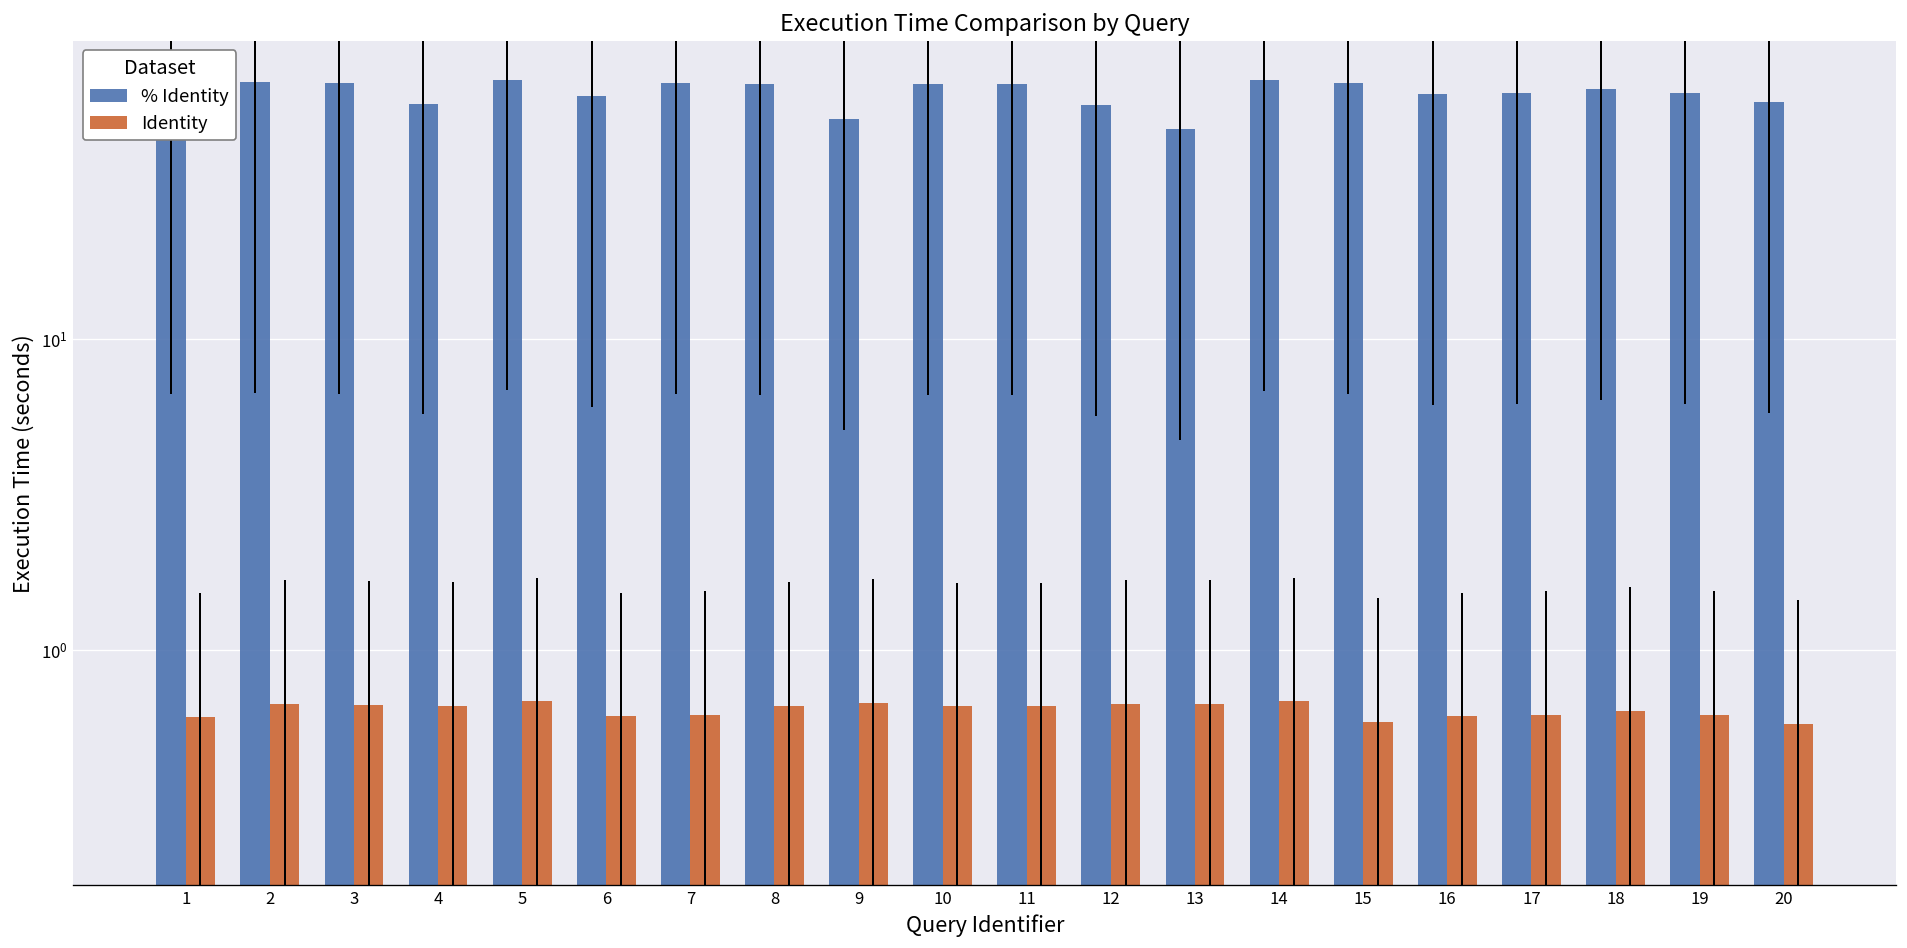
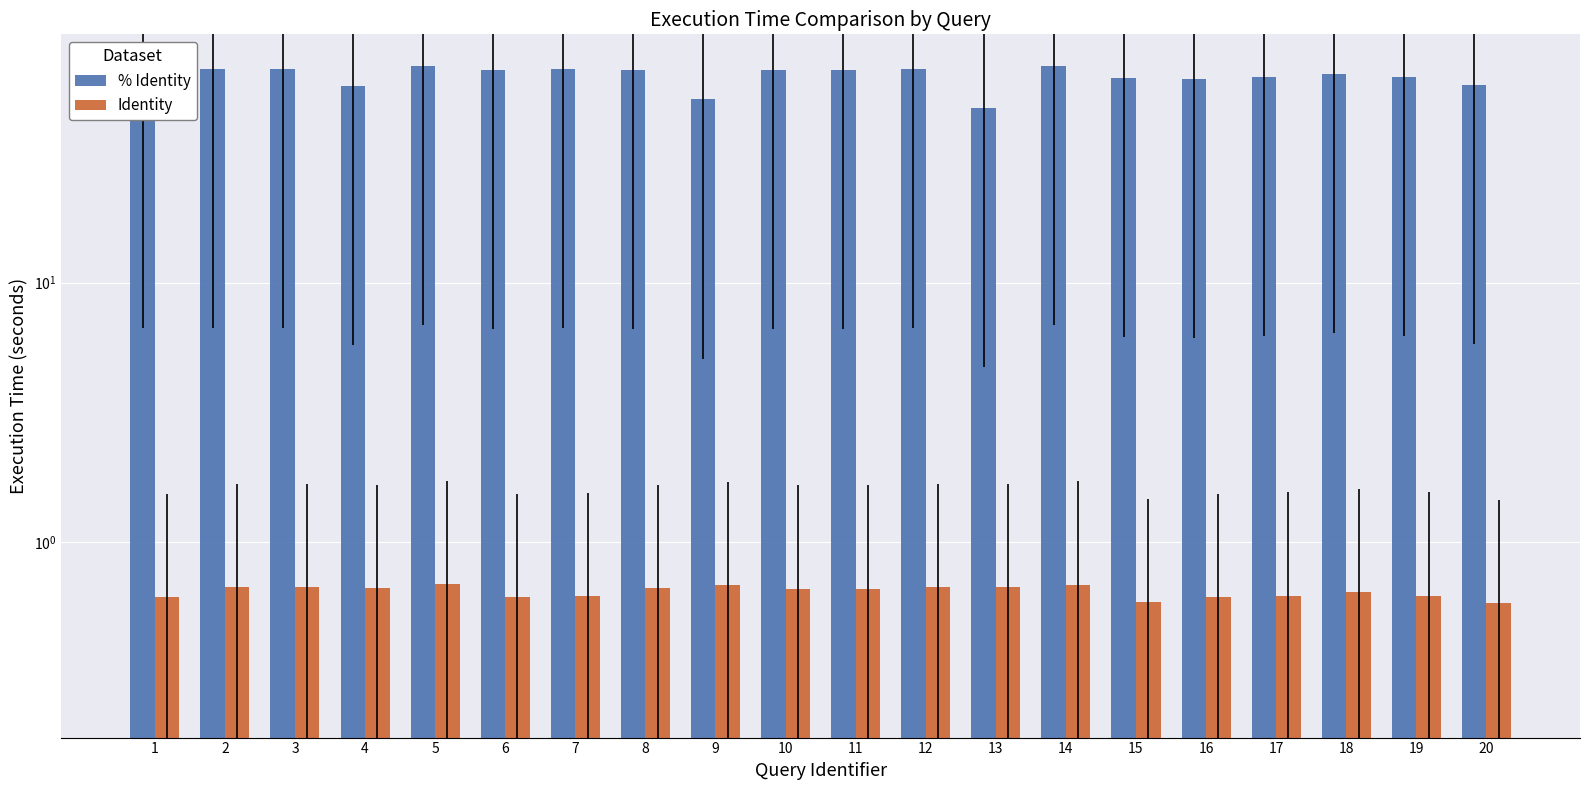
  {
    "% Identity": {
      "2": 67,
      "3": 67,
      "4": 57,
      "5": 68,
-     "6": 61,
+     "6": 66,
      "7": 67,
      "8": 66,
      "9": 51,
      "10": 66,
      "11": 66,
-     "12": 57,
+     "12": 67,
      "13": 47,
      "14": 68,
-     "15": 67,
+     "15": 62,
      "16": 61,
      "17": 62,
      "18": 64,
      "19": 62,
      "20": 58
    },
    "Identity": {
      "1": 0.61,
      "2": 0.67,
      "3": 0.67,
      "4": 0.66,
      "5": 0.68,
      "6": 0.61,
      "7": 0.62,
      "8": 0.66,
      "9": 0.68,
      "10": 0.66,
      "11": 0.66,
      "12": 0.67,
      "13": 0.67,
      "14": 0.68,
      "15": 0.59,
      "16": 0.61,
      "17": 0.62,
      "18": 0.64,
      "19": 0.62,
      "20": 0.58
    }
  }
